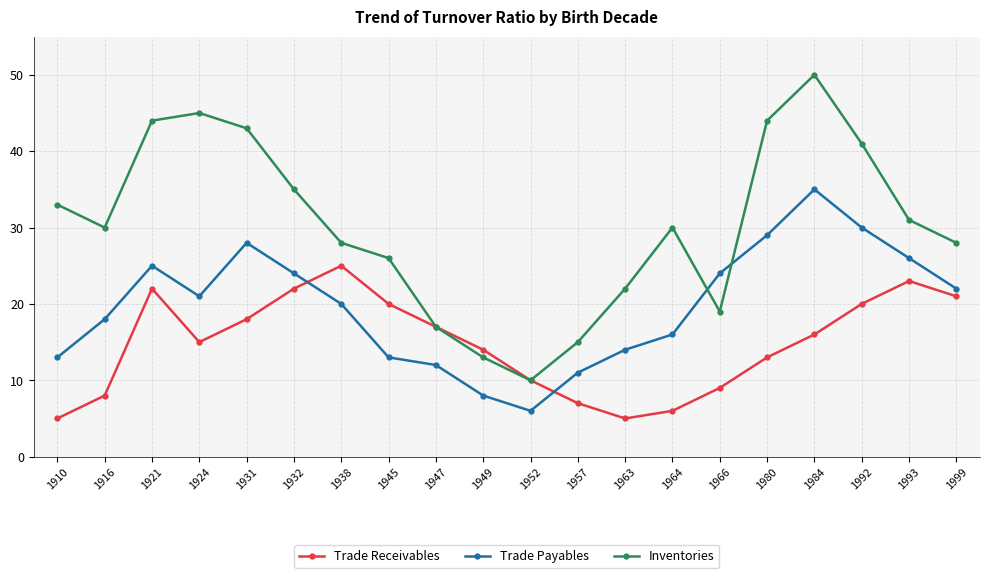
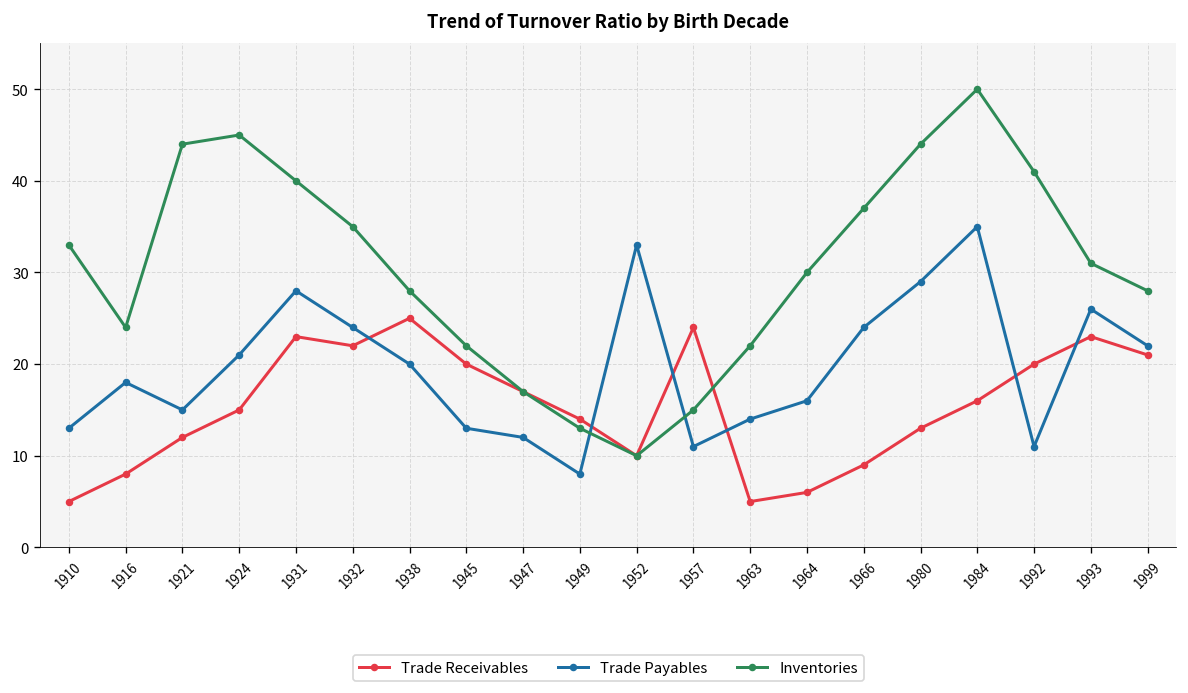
  {
    "Trade Receivables": {
      "1910": 5,
      "1916": 8,
-     "1921": 22,
+     "1921": 12,
      "1924": 15,
-     "1931": 18,
+     "1931": 23,
      "1932": 22,
      "1938": 25,
      "1945": 20,
      "1949": 14,
-     "1957": 7,
+     "1957": 24,
      "1963": 5,
      "1964": 6,
      "1966": 9,
      "1980": 13,
      "1984": 16,
      "1992": 20,
      "1993": 23,
      "1999": 21
    },
    "Trade Payables": {
      "1910": 13,
      "1916": 18,
-     "1921": 25,
+     "1921": 15,
      "1924": 21,
      "1931": 28,
      "1932": 24,
      "1938": 20,
      "1945": 13,
      "1947": 12,
      "1949": 8,
-     "1952": 6,
+     "1952": 33,
      "1957": 11,
      "1963": 14,
      "1964": 16,
      "1966": 24,
      "1980": 29,
      "1984": 35,
-     "1992": 30,
+     "1992": 11,
      "1993": 26,
      "1999": 22
    },
    "Inventories": {
      "1910": 33,
-     "1916": 30,
+     "1916": 24,
      "1921": 44,
      "1924": 45,
-     "1931": 43,
+     "1931": 40,
      "1932": 35,
      "1938": 28,
-     "1945": 26,
+     "1945": 22,
      "1949": 13,
      "1957": 15,
      "1963": 22,
      "1964": 30,
-     "1966": 19,
+     "1966": 37,
      "1980": 44,
      "1984": 50,
      "1992": 41,
      "1993": 31,
      "1999": 28
    }
  }
